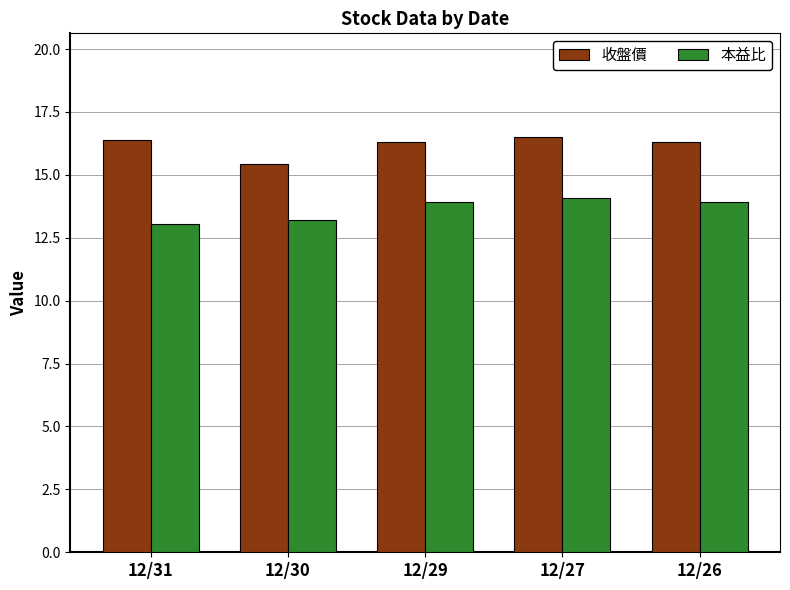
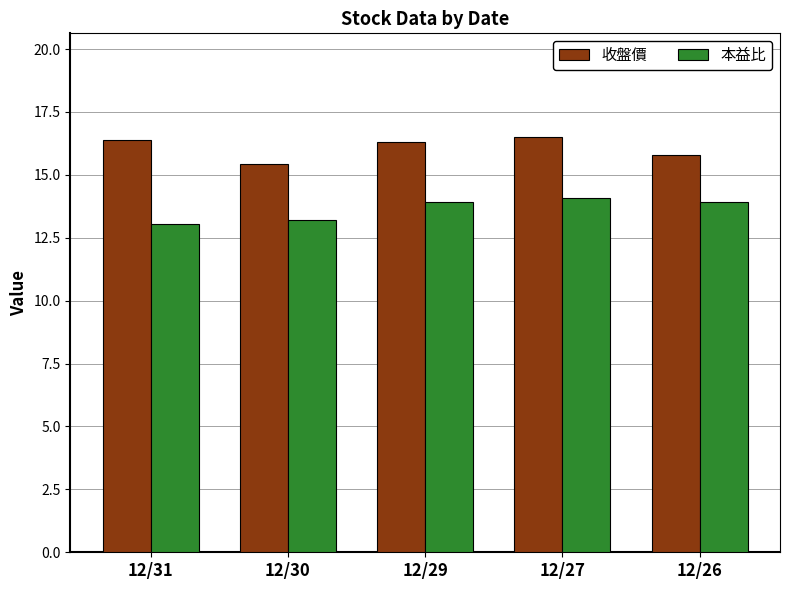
  {
    "收盤價": {
      "12/31": 16.4,
      "12/30": 15.4,
      "12/29": 16.3,
      "12/27": 16.5,
-     "12/26": 16.3
+     "12/26": 15.8
    },
    "本益比": {
      "12/31": 13.0,
      "12/30": 13.2,
      "12/29": 13.9,
      "12/27": 14.1,
      "12/26": 13.9
    }
  }
